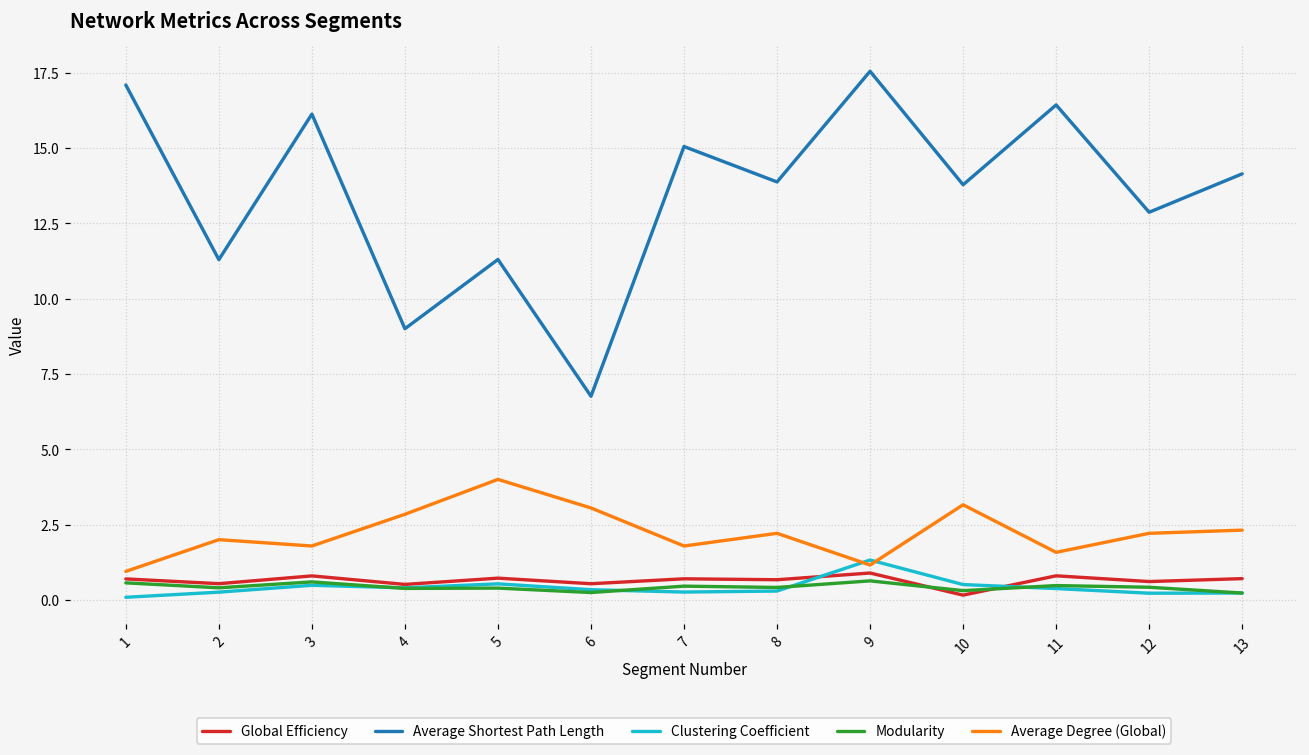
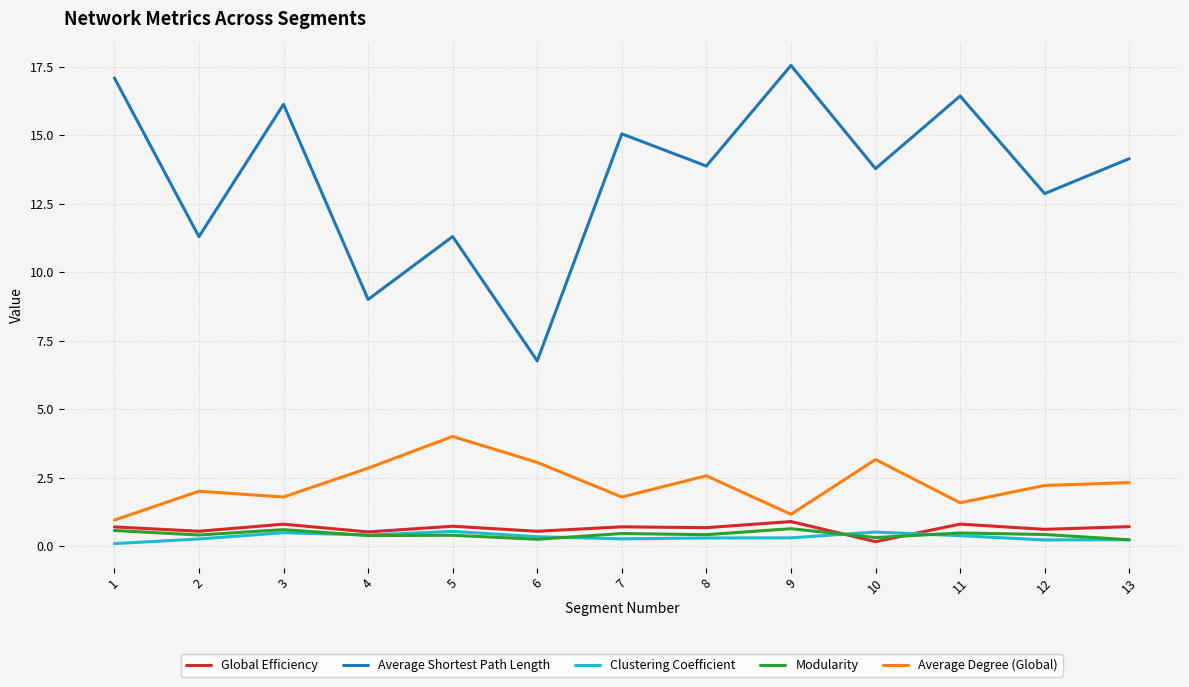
  {
    "Global Efficiency": {
      "1": 0.7,
      "2": 0.5,
      "3": 0.8,
      "4": 0.5,
      "5": 0.7,
      "6": 0.5,
      "7": 0.7,
      "8": 0.7,
      "9": 0.9,
      "10": 0.2,
      "11": 0.8,
      "12": 0.6,
      "13": 0.7
    },
    "Average Shortest Path Length": {
      "1": 17.1,
      "2": 11.3,
      "3": 16.1,
      "4": 9.0,
      "5": 11.3,
      "6": 6.8,
      "7": 15.0,
      "8": 13.9,
      "9": 17.5,
      "10": 13.8,
      "11": 16.4,
      "12": 12.9,
      "13": 14.1
    },
    "Clustering Coefficient": {
      "1": 0.1,
      "2": 0.3,
      "3": 0.5,
      "5": 0.5,
      "7": 0.3,
      "8": 0.3,
-     "9": 1.3,
+     "9": 0.3,
      "10": 0.5,
      "11": 0.4,
      "12": 0.2
    },
    "Modularity": {
      "1": 0.6,
      "2": 0.4,
      "3": 0.6,
      "5": 0.4,
      "7": 0.5,
      "8": 0.4,
      "9": 0.6,
      "10": 0.3,
      "11": 0.5,
      "12": 0.4
    },
    "Average Degree (Global)": {
      "1": 0.9,
      "2": 2.0,
      "3": 1.8,
      "4": 2.8,
      "5": 4.0,
      "6": 3.1,
      "7": 1.8,
-     "8": 2.2,
+     "8": 2.6,
      "9": 1.2,
      "10": 3.2,
      "11": 1.6,
      "12": 2.2,
      "13": 2.3
    }
  }
